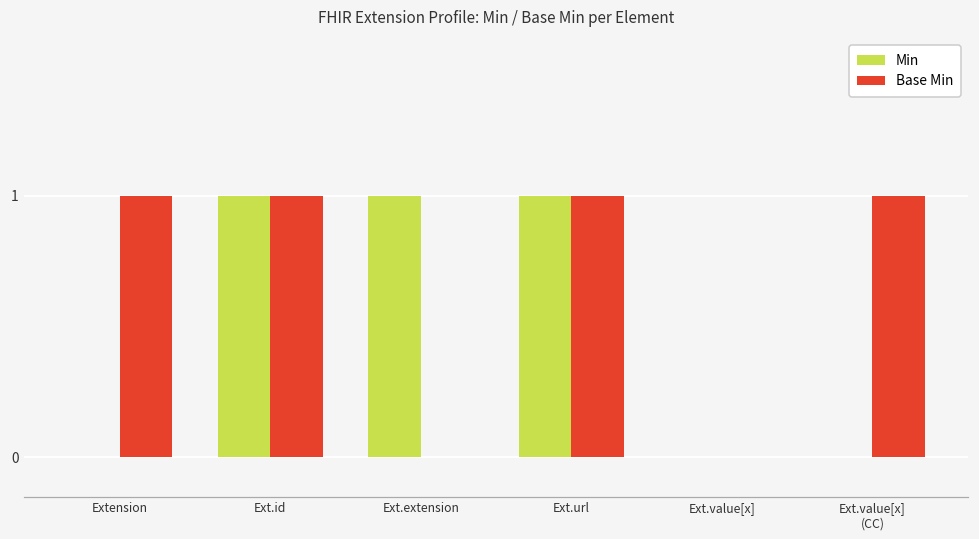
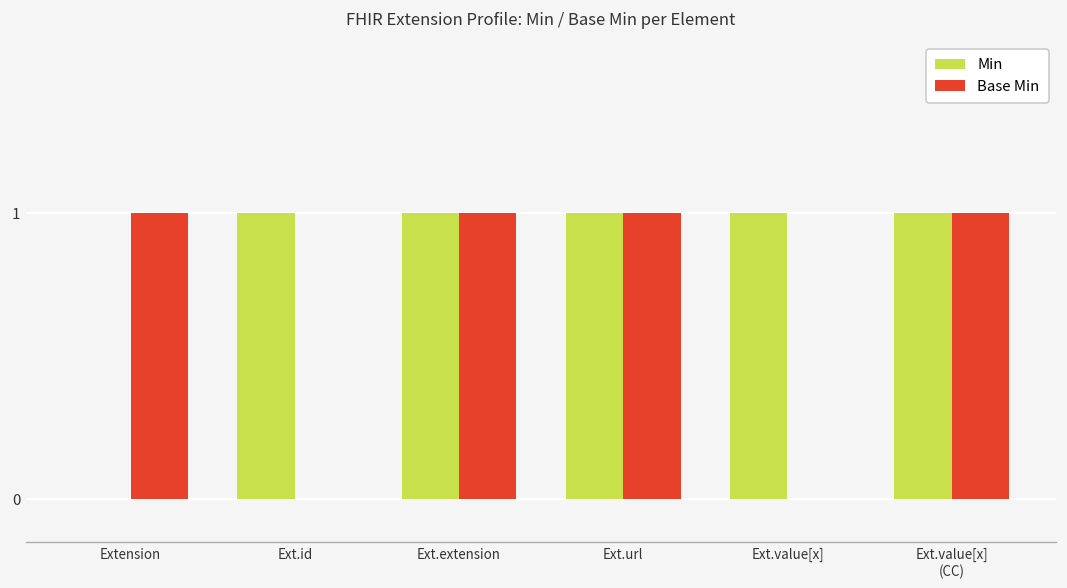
  {
    "Min": {
      "Extension": 0,
      "Ext.id": 1,
      "Ext.extension": 1,
      "Ext.url": 1,
-     "Ext.value[x]": 0,
-     "Ext.value[x] (CC)": 0
+     "Ext.value[x]": 1,
+     "Ext.value[x] (CC)": 1
    },
    "Base Min": {
      "Extension": 1,
-     "Ext.id": 1,
-     "Ext.extension": 0,
+     "Ext.id": 0,
+     "Ext.extension": 1,
      "Ext.url": 1,
      "Ext.value[x]": 0,
      "Ext.value[x] (CC)": 1
    }
  }
